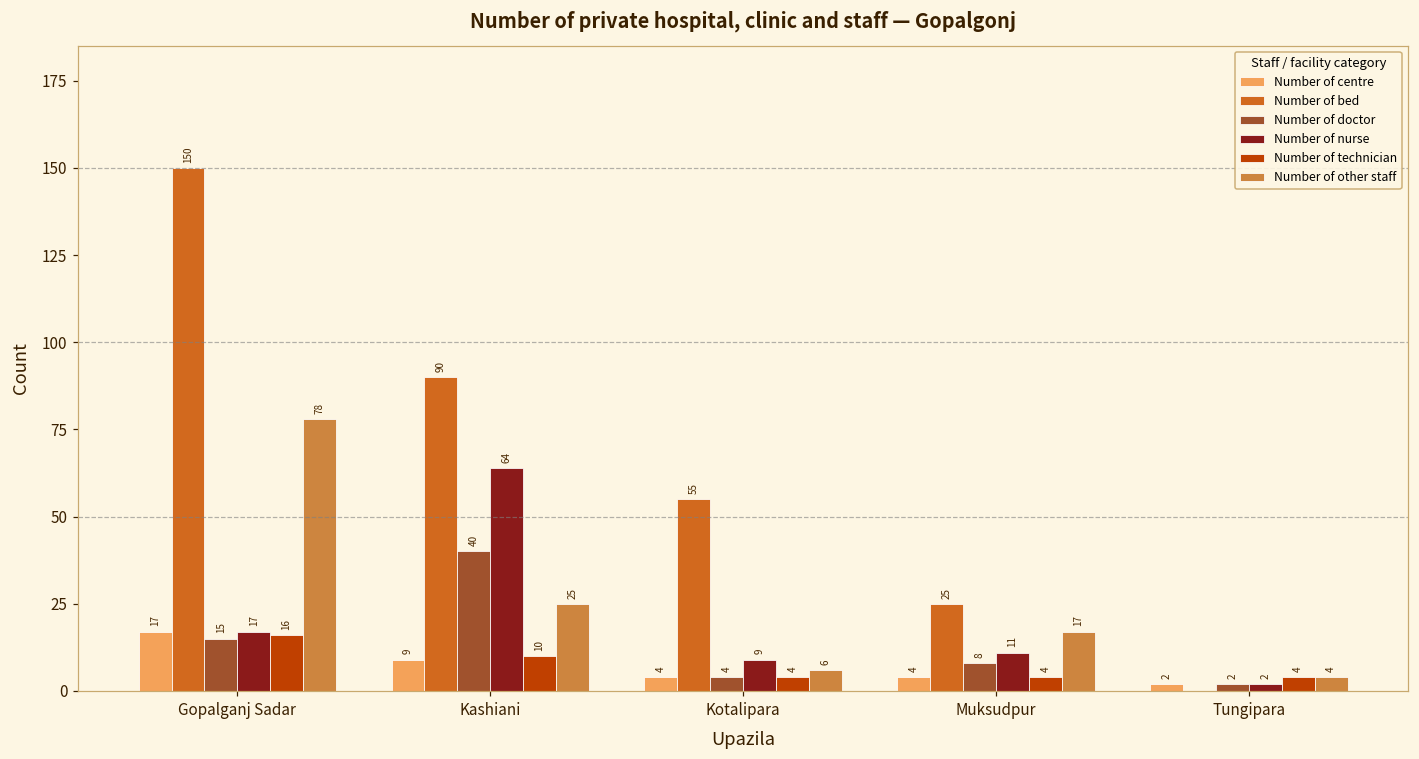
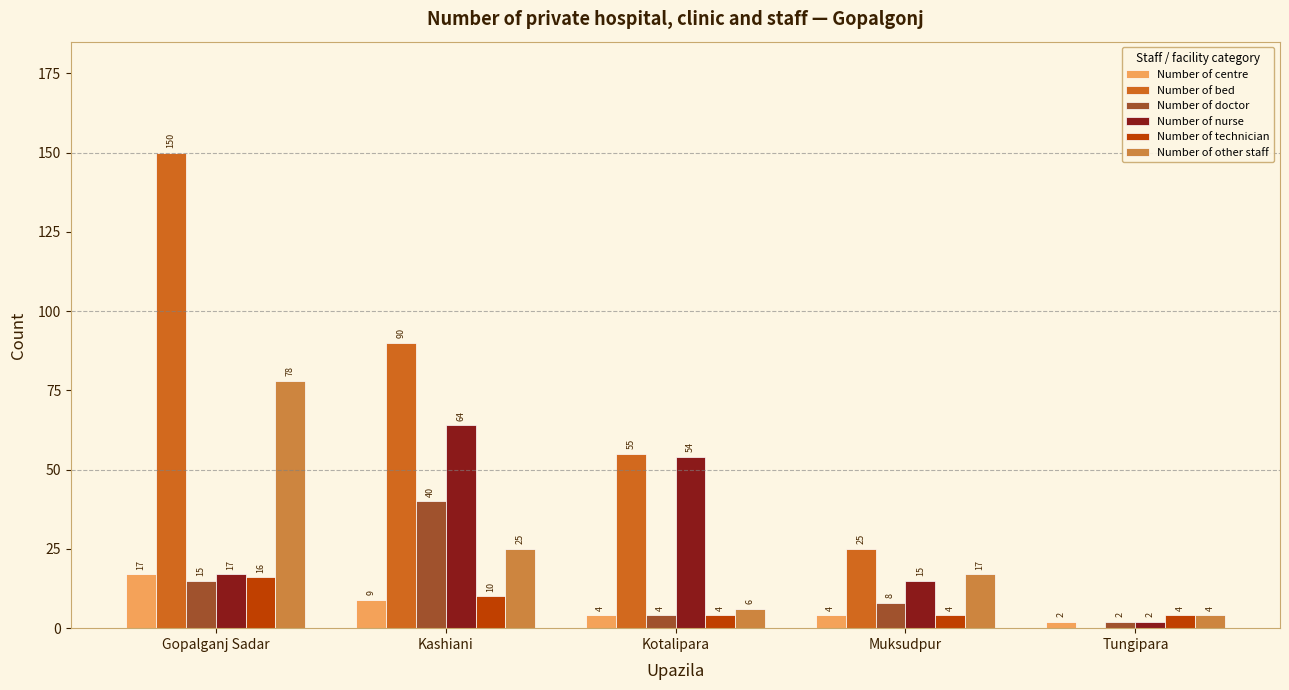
  {
    "Number of nurse": {
      "Gopalganj Sadar": 17,
      "Kashiani": 64,
-     "Kotalipara": 9,
-     "Muksudpur": 11,
+     "Kotalipara": 54,
+     "Muksudpur": 15,
      "Tungipara": 2
    }
  }
